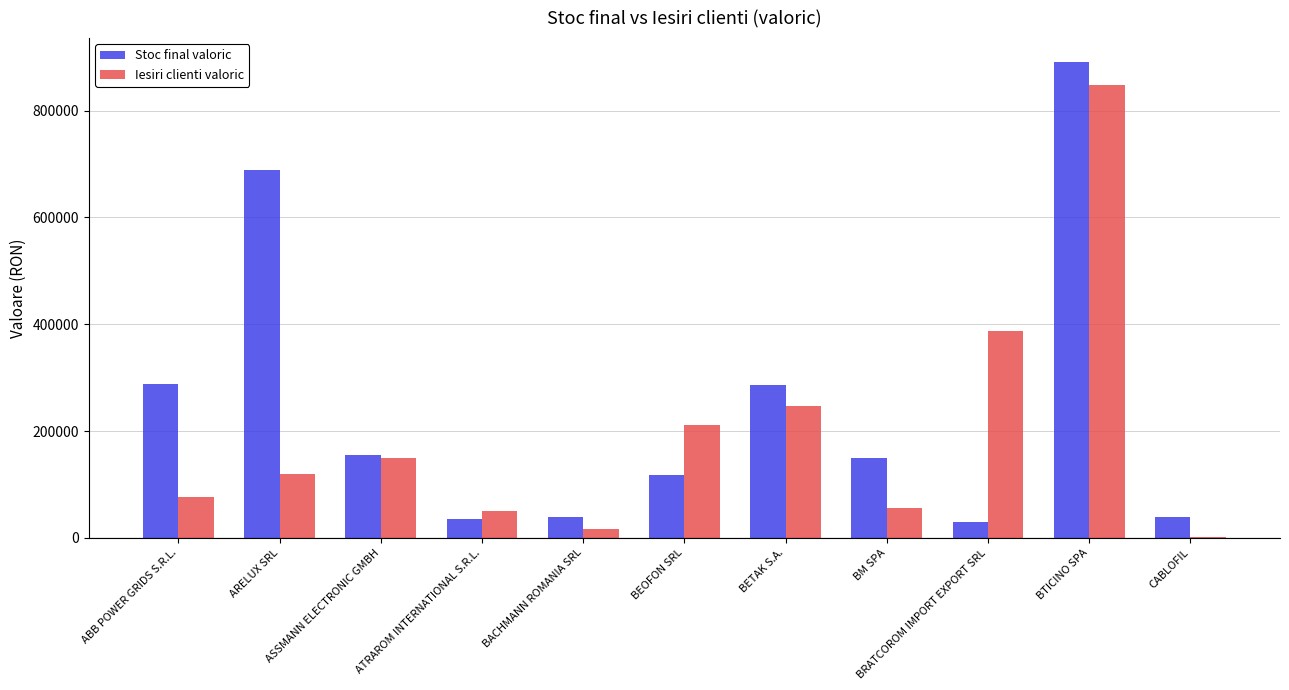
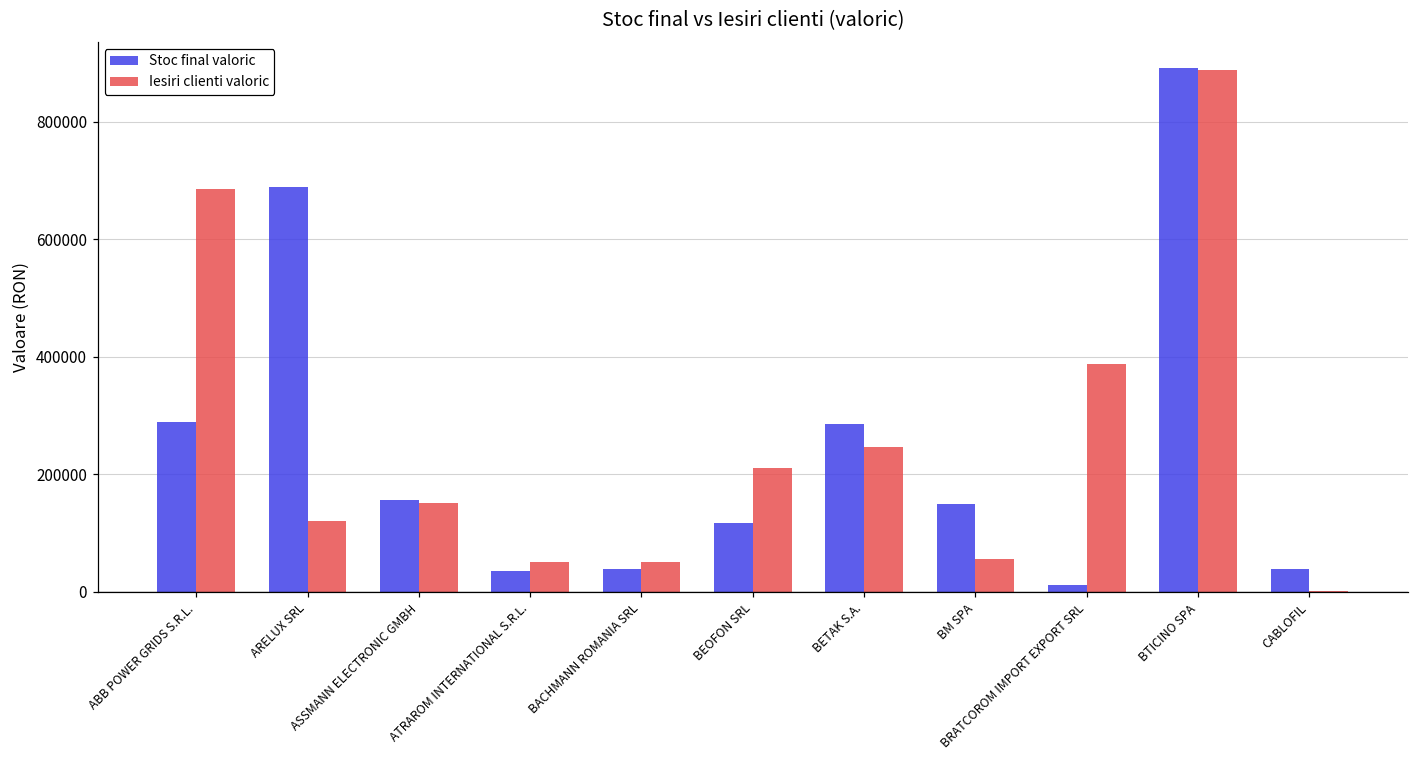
  {
    "Stoc final valoric": {
      "ABB POWER GRIDS S.R.L.": 290000,
      "ARELUX SRL": 690000,
      "ASSMANN ELECTRONIC GMBH": 160000,
      "ATRAROM INTERNATIONAL S.R.L.": 40000,
      "BACHMANN ROMANIA SRL": 40000,
      "BEOFON SRL": 120000,
      "BETAK S.A.": 290000,
      "BM SPA": 150000,
-     "BRATCOROM IMPORT EXPORT SRL": 30000,
+     "BRATCOROM IMPORT EXPORT SRL": 10000,
      "BTICINO SPA": 890000,
      "CABLOFIL": 40000
    },
    "Iesiri clienti valoric": {
-     "ABB POWER GRIDS S.R.L.": 80000,
+     "ABB POWER GRIDS S.R.L.": 690000,
      "ARELUX SRL": 120000,
      "ASSMANN ELECTRONIC GMBH": 150000,
      "ATRAROM INTERNATIONAL S.R.L.": 50000,
-     "BACHMANN ROMANIA SRL": 20000,
+     "BACHMANN ROMANIA SRL": 50000,
      "BEOFON SRL": 210000,
      "BETAK S.A.": 250000,
      "BM SPA": 60000,
      "BRATCOROM IMPORT EXPORT SRL": 390000,
-     "BTICINO SPA": 850000
+     "BTICINO SPA": 890000
    }
  }
